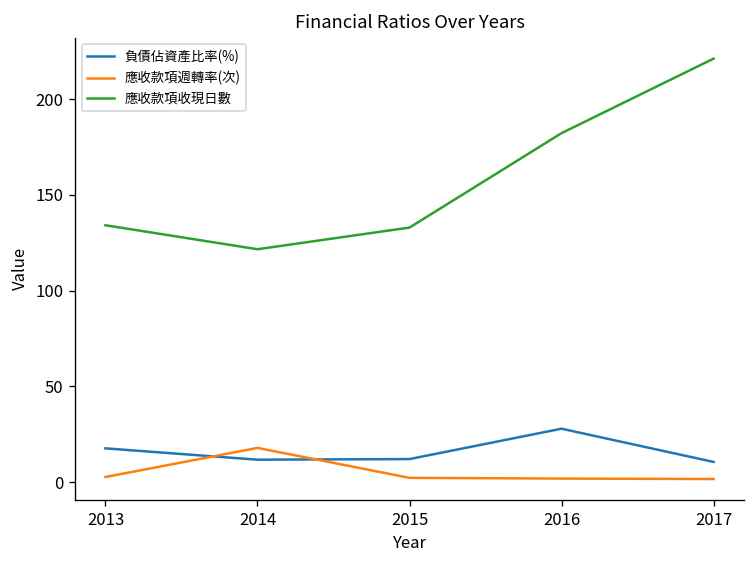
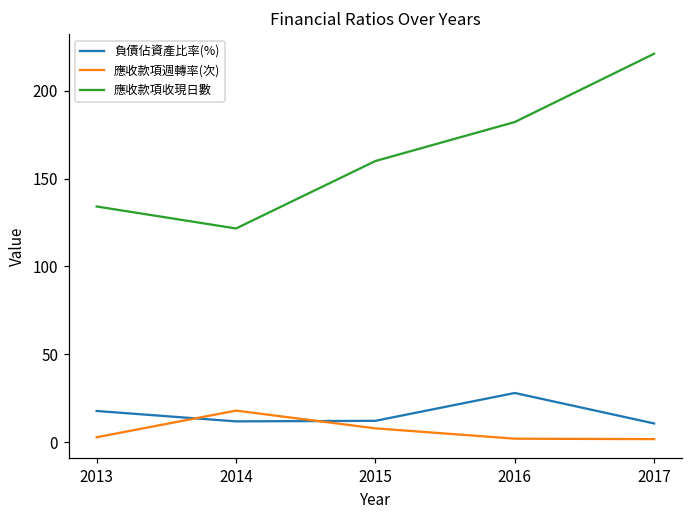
  {
    "負債佔資產比率(%)": {
      "2013": 18,
      "2014": 12,
      "2015": 12,
      "2016": 28,
      "2017": 11
    },
    "應收款項週轉率(次)": {
      "2013": 3,
      "2014": 18,
-     "2015": 2,
+     "2015": 8,
      "2016": 2,
      "2017": 2
    },
    "應收款項收現日數": {
      "2013": 134,
      "2014": 122,
-     "2015": 133,
+     "2015": 160,
      "2016": 182,
      "2017": 221
    }
  }
